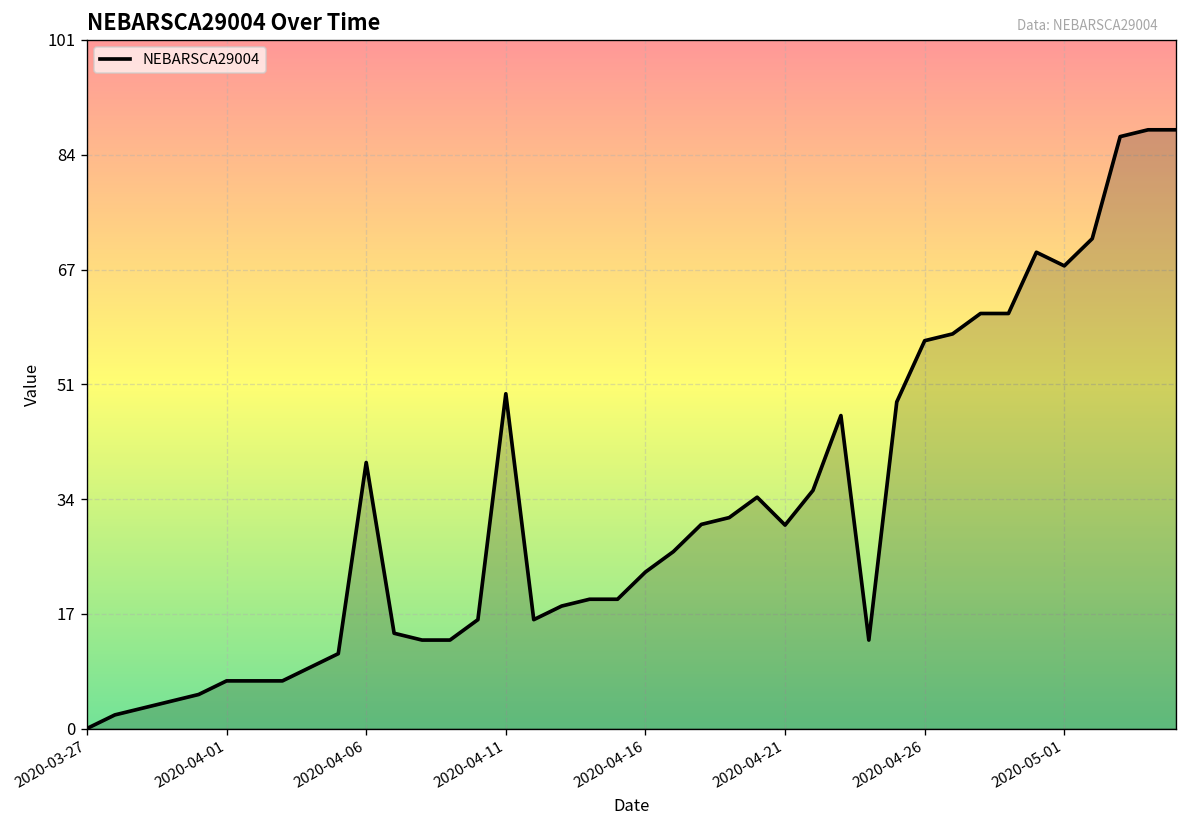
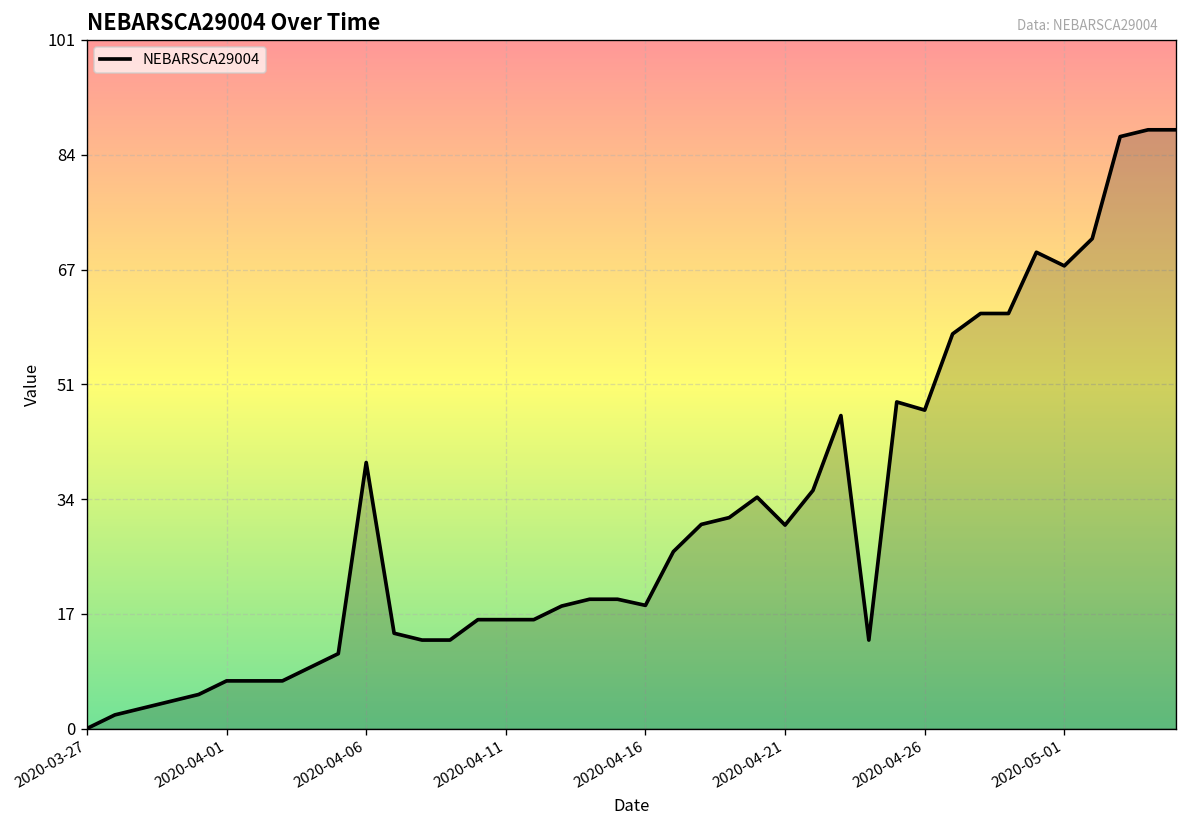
  {
    "2020-03-27": 0,
    "2020-04-01": 7,
    "2020-04-06": 39,
-   "2020-04-11": 49,
-   "2020-04-16": 23,
+   "2020-04-11": 16,
+   "2020-04-16": 18,
    "2020-04-21": 30,
-   "2020-04-26": 57,
+   "2020-04-26": 47,
    "2020-05-01": 68
  }
